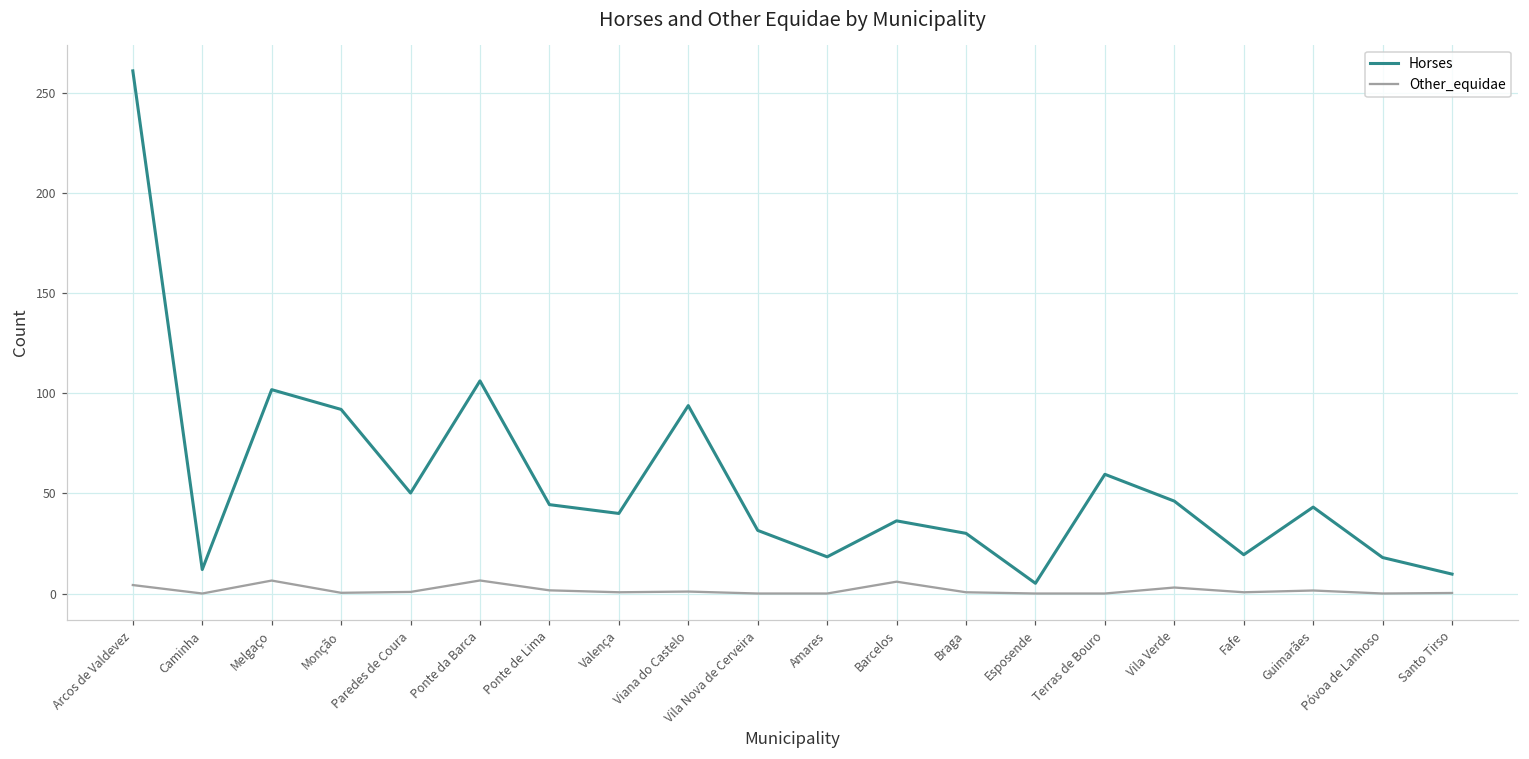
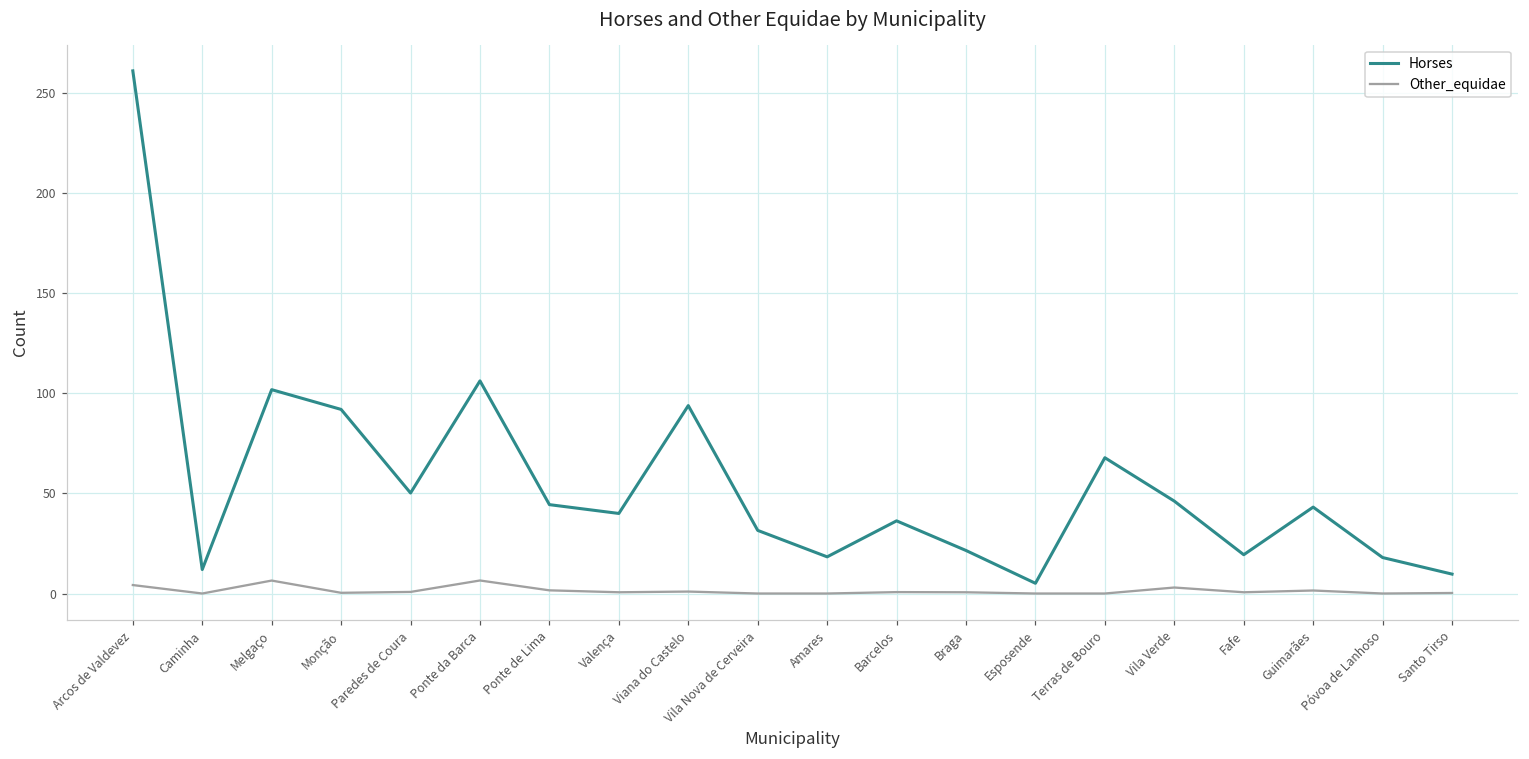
  {
    "Horses": {
      "Arcos de Valdevez": 261,
      "Caminha": 12,
      "Melgaço": 102,
      "Monção": 92,
      "Paredes de Coura": 50,
      "Ponte da Barca": 106,
      "Ponte de Lima": 44,
      "Valença": 40,
      "Viana do Castelo": 94,
      "Vila Nova de Cerveira": 32,
      "Amares": 18,
      "Barcelos": 36,
-     "Braga": 30,
+     "Braga": 21,
      "Esposende": 5,
-     "Terras de Bouro": 59,
+     "Terras de Bouro": 68,
      "Vila Verde": 46,
      "Fafe": 19,
      "Guimarães": 43,
      "Póvoa de Lanhoso": 18,
      "Santo Tirso": 10
    },
    "Other_equidae": {
      "Arcos de Valdevez": 4,
      "Caminha": 0,
      "Melgaço": 6,
      "Monção": 0,
      "Paredes de Coura": 1,
      "Ponte da Barca": 7,
      "Ponte de Lima": 2,
      "Valença": 1,
      "Viana do Castelo": 1,
      "Vila Nova de Cerveira": 0,
      "Amares": 0,
-     "Barcelos": 6,
+     "Barcelos": 1,
      "Braga": 1,
      "Esposende": 0,
      "Terras de Bouro": 0,
      "Vila Verde": 3,
      "Fafe": 1,
      "Guimarães": 2,
      "Póvoa de Lanhoso": 0,
      "Santo Tirso": 0
    }
  }
